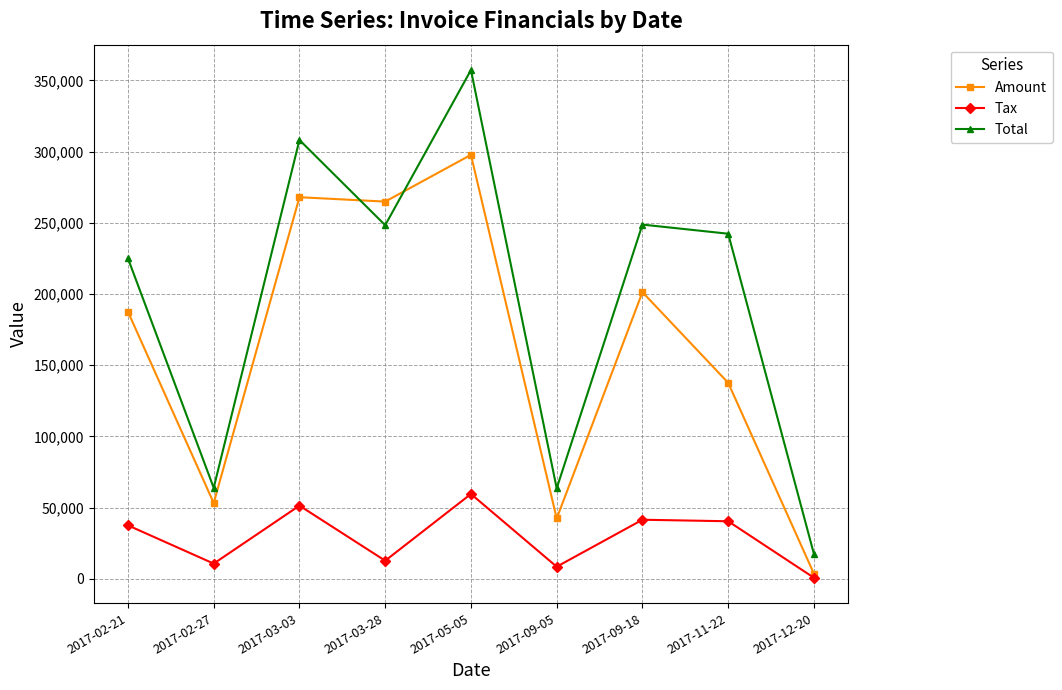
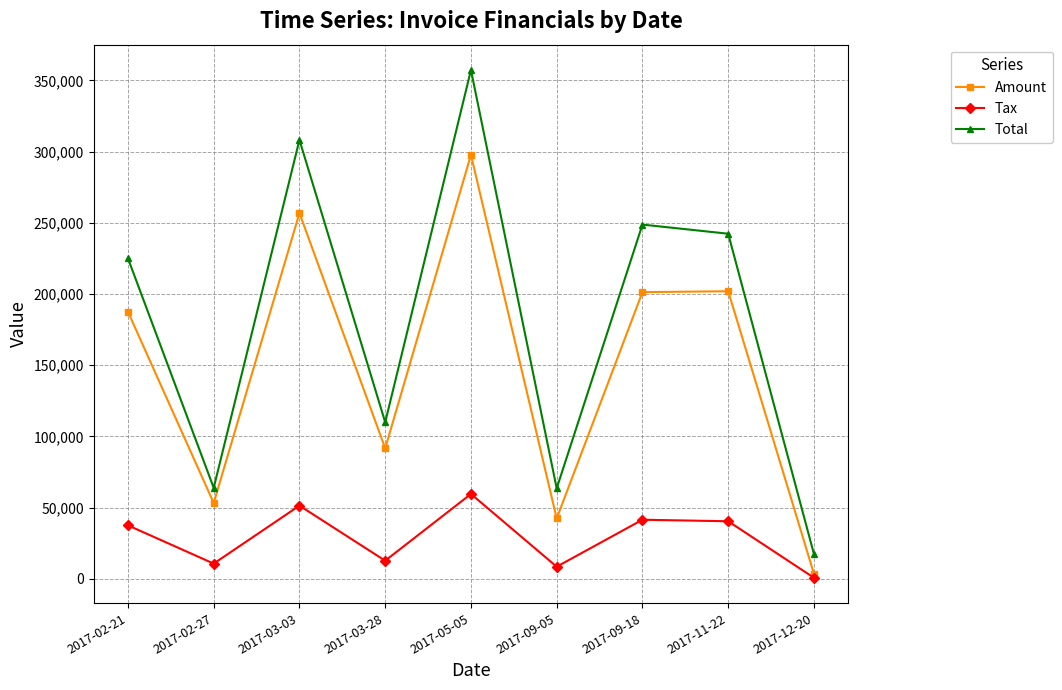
  {
    "Amount": {
      "2017-02-21": "188,000",
      "2017-02-27": "53,000",
-     "2017-03-03": "268,000",
-     "2017-03-28": "265,000",
+     "2017-03-03": "257,000",
+     "2017-03-28": "92,000",
      "2017-05-05": "298,000",
      "2017-09-05": "42,000",
      "2017-09-18": "201,000",
-     "2017-11-22": "138,000",
+     "2017-11-22": "202,000",
      "2017-12-20": "4,000"
    },
    "Tax": {
      "2017-02-21": "38,000",
      "2017-02-27": "11,000",
      "2017-03-03": "51,000",
      "2017-03-28": "13,000",
      "2017-05-05": "60,000",
      "2017-09-05": "8,000",
      "2017-09-18": "41,000",
      "2017-11-22": "40,000",
      "2017-12-20": "1,000"
    },
    "Total": {
      "2017-02-21": "225,000",
      "2017-02-27": "64,000",
      "2017-03-03": "308,000",
-     "2017-03-28": "248,000",
+     "2017-03-28": "110,000",
      "2017-05-05": "357,000",
      "2017-09-05": "64,000",
      "2017-09-18": "249,000",
      "2017-11-22": "242,000",
      "2017-12-20": "17,000"
    }
  }
